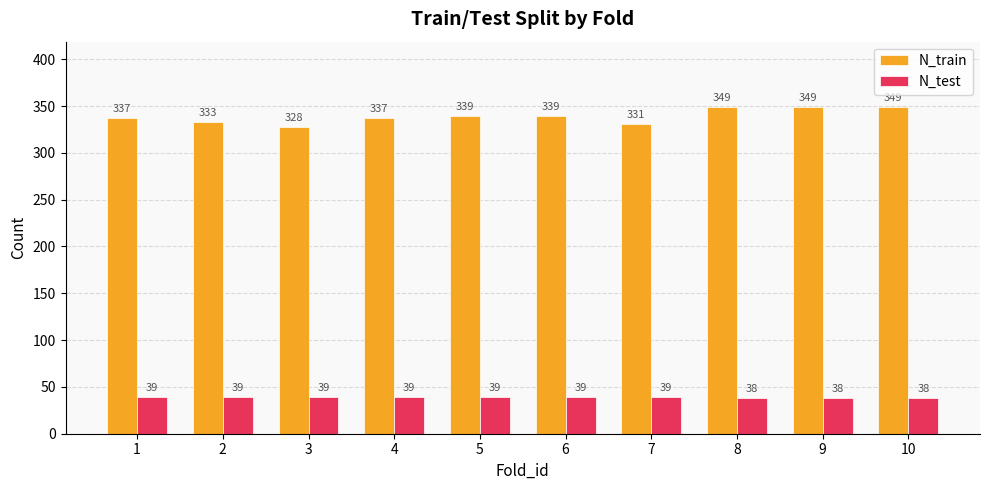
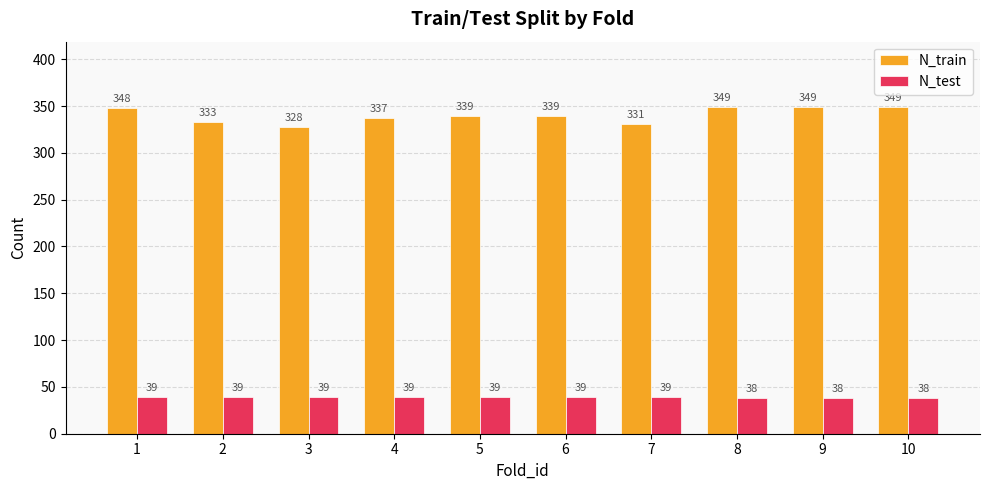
  {
    "N_train": {
-     "1": 337,
+     "1": 348,
      "2": 333,
      "3": 328,
      "4": 337,
      "5": 339,
      "6": 339,
      "7": 331,
      "8": 349,
      "9": 349
    },
    "N_test": {
      "1": 39,
      "2": 39,
      "3": 39,
      "4": 39,
      "5": 39,
      "6": 39,
      "7": 39,
      "8": 38,
      "9": 38,
      "10": 38
    }
  }
